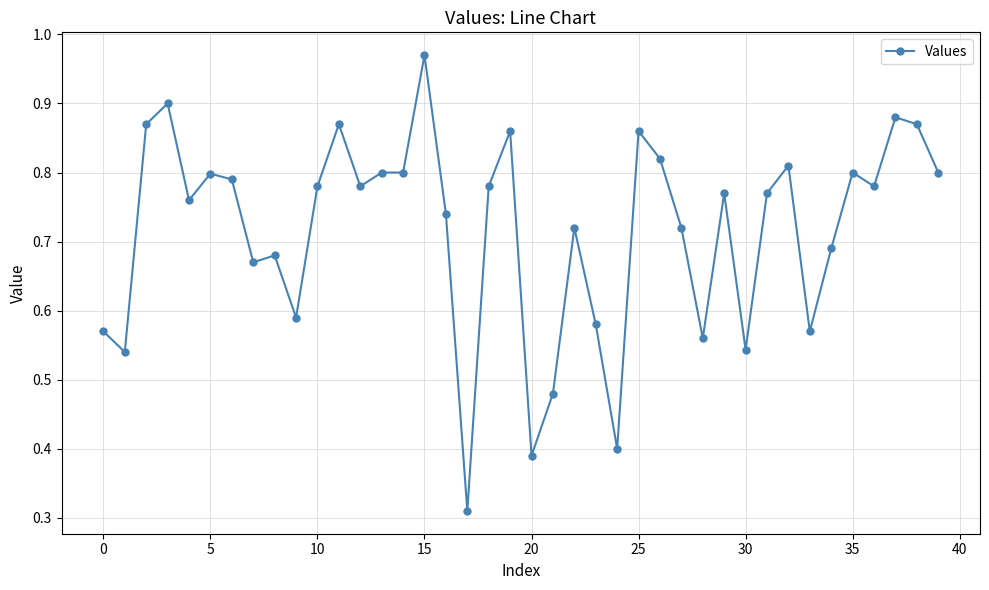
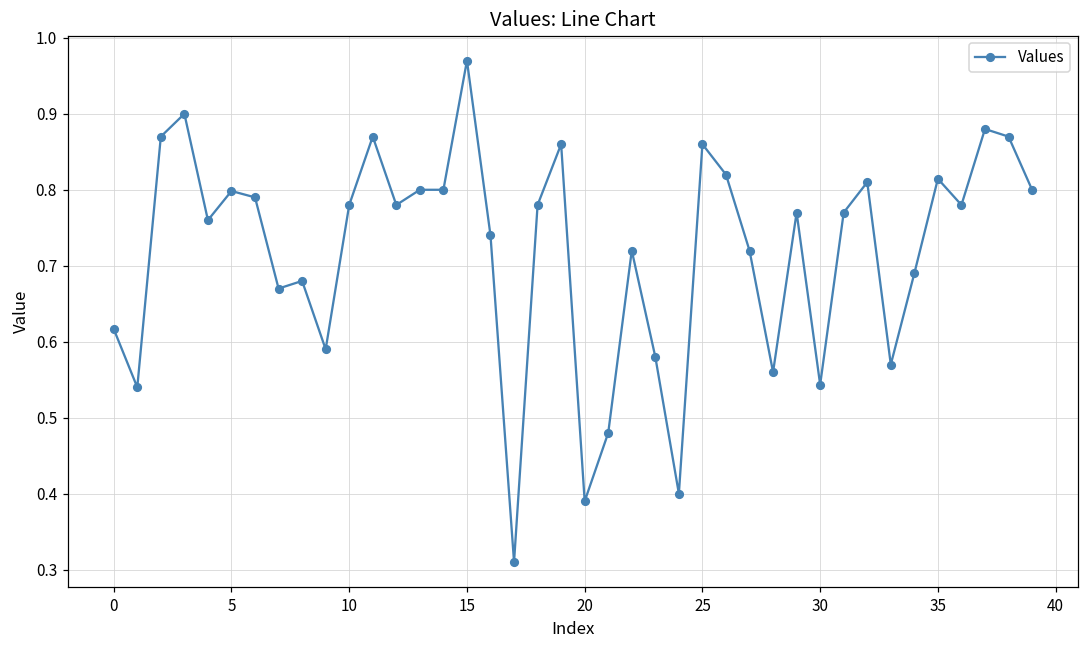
  {
-   "0": 0.57,
+   "0": 0.62,
    "5": 0.80,
    "10": 0.78,
    "15": 0.97,
    "20": 0.39,
    "25": 0.86,
    "30": 0.54,
-   "35": 0.80
+   "35": 0.81
  }
